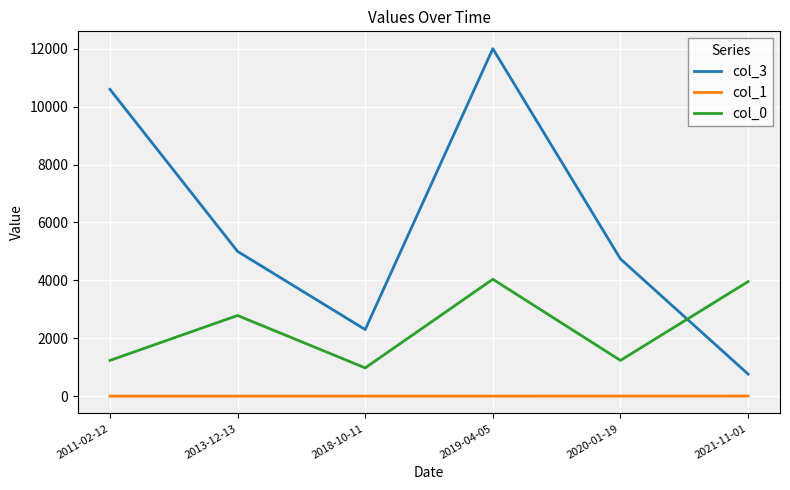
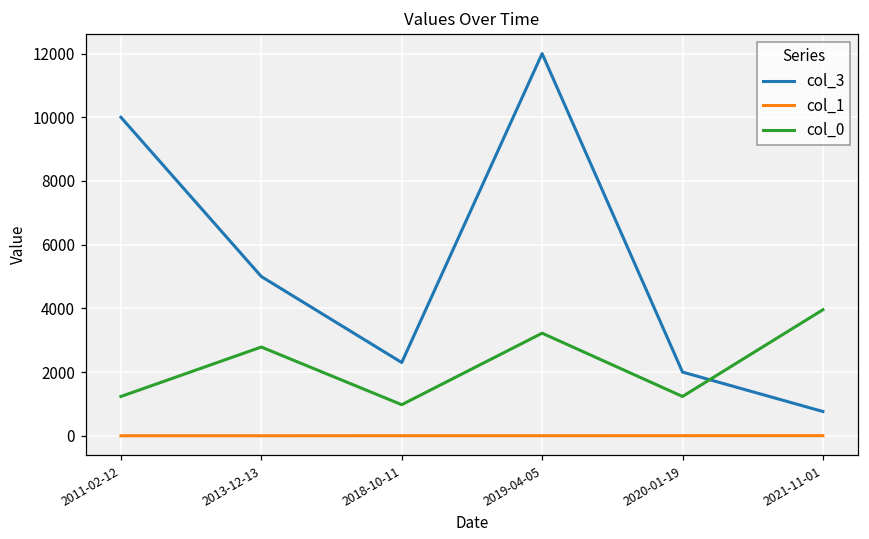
  {
    "col_3": {
-     "2011-02-12": 10600,
+     "2011-02-12": 10000,
      "2013-12-13": 5000,
      "2018-10-11": 2300,
      "2019-04-05": 12000,
-     "2020-01-19": 4700,
+     "2020-01-19": 2000,
      "2021-11-01": 800
    },
    "col_1": {
      "2011-02-12": 0,
      "2013-12-13": 0,
      "2018-10-11": 0,
      "2019-04-05": 0,
      "2020-01-19": 0,
      "2021-11-01": 0
    },
    "col_0": {
      "2011-02-12": 1200,
      "2013-12-13": 2800,
      "2018-10-11": 1000,
-     "2019-04-05": 4000,
+     "2019-04-05": 3200,
      "2020-01-19": 1200,
      "2021-11-01": 4000
    }
  }
